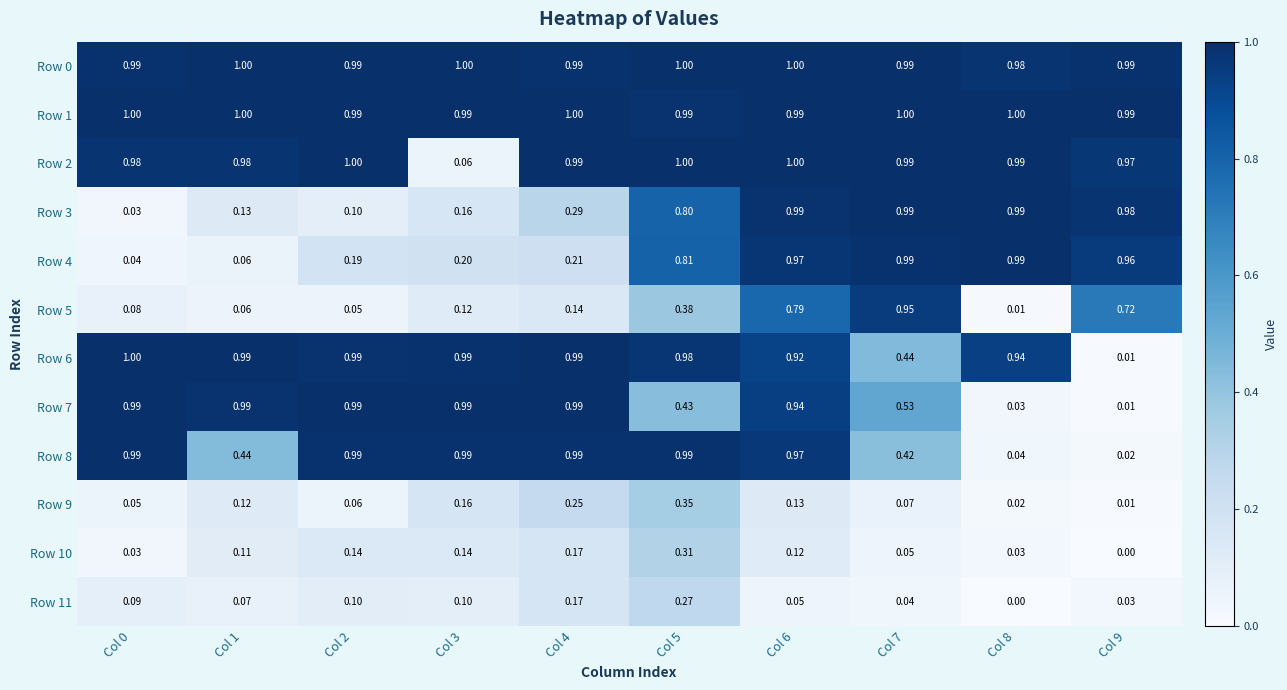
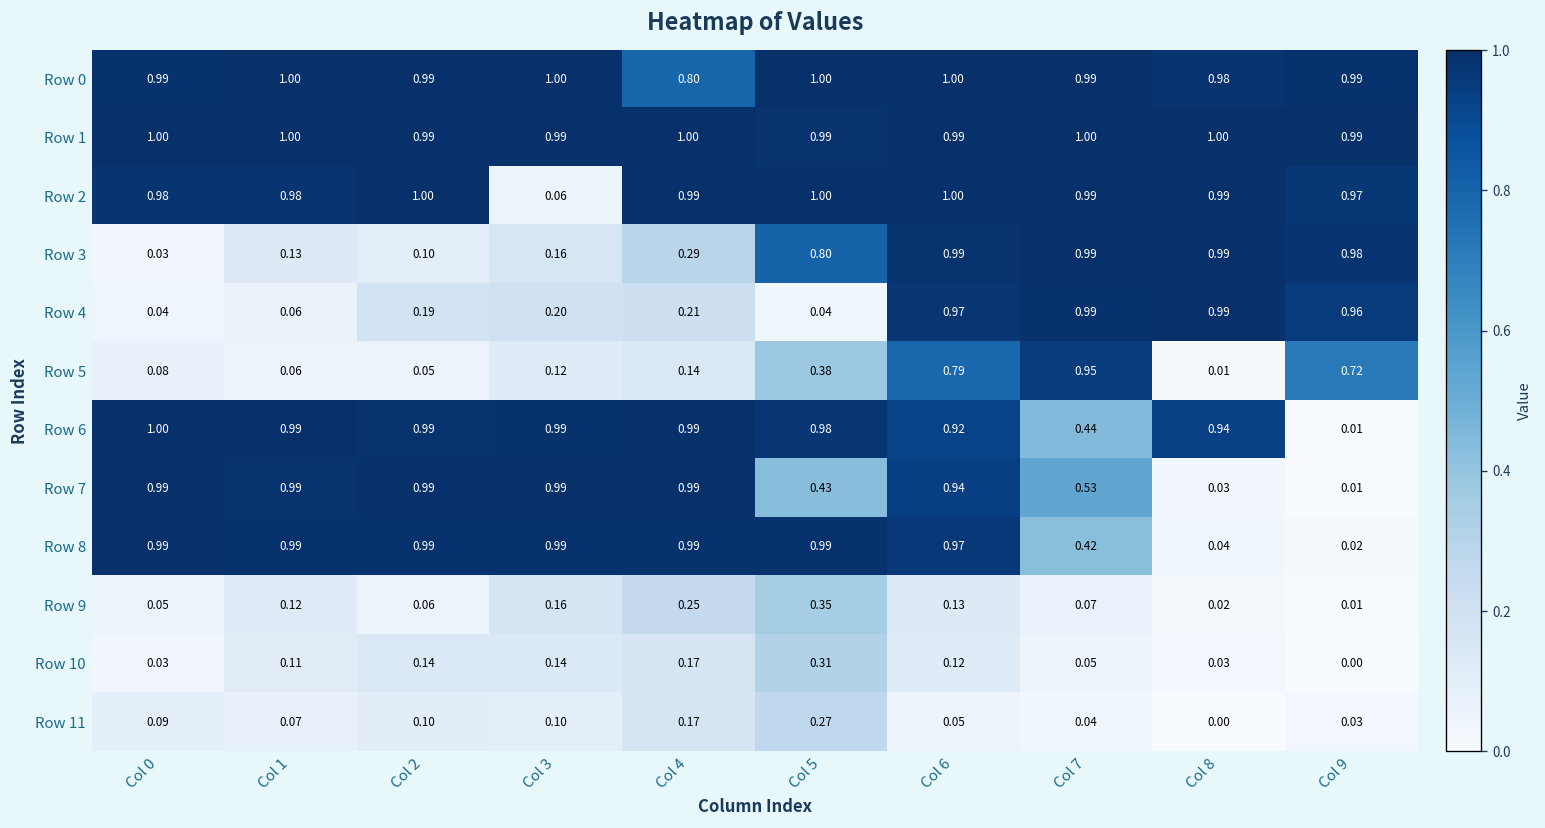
  {
    "Row 0": {
      "Col 0": 0.99,
      "Col 1": 1.00,
      "Col 2": 0.99,
      "Col 3": 1.00,
-     "Col 4": 0.99,
+     "Col 4": 0.80,
      "Col 5": 1.00,
      "Col 6": 1.00,
      "Col 7": 0.99,
      "Col 8": 0.98,
      "Col 9": 0.99
    },
    "Row 1": {
      "Col 0": 1.00,
      "Col 1": 1.00,
      "Col 2": 0.99,
      "Col 3": 0.99,
      "Col 4": 1.00,
      "Col 5": 0.99,
      "Col 6": 0.99,
      "Col 7": 1.00,
      "Col 8": 1.00,
      "Col 9": 0.99
    },
    "Row 2": {
      "Col 0": 0.98,
      "Col 1": 0.98,
      "Col 2": 1.00,
      "Col 3": 0.06,
      "Col 4": 0.99,
      "Col 5": 1.00,
      "Col 6": 1.00,
      "Col 7": 0.99,
      "Col 8": 0.99,
      "Col 9": 0.97
    },
    "Row 3": {
      "Col 0": 0.03,
      "Col 1": 0.13,
      "Col 2": 0.10,
      "Col 3": 0.16,
      "Col 4": 0.29,
      "Col 5": 0.80,
      "Col 6": 0.99,
      "Col 7": 0.99,
      "Col 8": 0.99,
      "Col 9": 0.98
    },
    "Row 4": {
      "Col 0": 0.04,
      "Col 1": 0.06,
      "Col 2": 0.19,
      "Col 3": 0.20,
      "Col 4": 0.21,
-     "Col 5": 0.81,
+     "Col 5": 0.04,
      "Col 6": 0.97,
      "Col 7": 0.99,
      "Col 8": 0.99,
      "Col 9": 0.96
    },
    "Row 5": {
      "Col 0": 0.08,
      "Col 1": 0.06,
      "Col 2": 0.05,
      "Col 3": 0.12,
      "Col 4": 0.14,
      "Col 5": 0.38,
      "Col 6": 0.79,
      "Col 7": 0.95,
      "Col 8": 0.01,
      "Col 9": 0.72
    },
    "Row 6": {
      "Col 0": 1.00,
      "Col 1": 0.99,
      "Col 2": 0.99,
      "Col 3": 0.99,
      "Col 4": 0.99,
      "Col 5": 0.98,
      "Col 6": 0.92,
      "Col 7": 0.44,
      "Col 8": 0.94,
      "Col 9": 0.01
    },
    "Row 7": {
      "Col 0": 0.99,
      "Col 1": 0.99,
      "Col 2": 0.99,
      "Col 3": 0.99,
      "Col 4": 0.99,
      "Col 5": 0.43,
      "Col 6": 0.94,
      "Col 7": 0.53,
      "Col 8": 0.03,
      "Col 9": 0.01
    },
    "Row 8": {
      "Col 0": 0.99,
-     "Col 1": 0.44,
+     "Col 1": 0.99,
      "Col 2": 0.99,
      "Col 3": 0.99,
      "Col 4": 0.99,
      "Col 5": 0.99,
      "Col 6": 0.97,
      "Col 7": 0.42,
      "Col 8": 0.04,
      "Col 9": 0.02
    },
    "Row 9": {
      "Col 0": 0.05,
      "Col 1": 0.12,
      "Col 2": 0.06,
      "Col 3": 0.16,
      "Col 4": 0.25,
      "Col 5": 0.35,
      "Col 6": 0.13,
      "Col 7": 0.07,
      "Col 8": 0.02,
      "Col 9": 0.01
    },
    "Row 10": {
      "Col 0": 0.03,
      "Col 1": 0.11,
      "Col 2": 0.14,
      "Col 3": 0.14,
      "Col 4": 0.17,
      "Col 5": 0.31,
      "Col 6": 0.12,
      "Col 7": 0.05,
      "Col 8": 0.03,
      "Col 9": 0.00
    },
    "Row 11": {
      "Col 0": 0.09,
      "Col 1": 0.07,
      "Col 2": 0.10,
      "Col 3": 0.10,
      "Col 4": 0.17,
      "Col 5": 0.27,
      "Col 6": 0.05,
      "Col 7": 0.04,
      "Col 8": 0.00,
      "Col 9": 0.03
    }
  }
